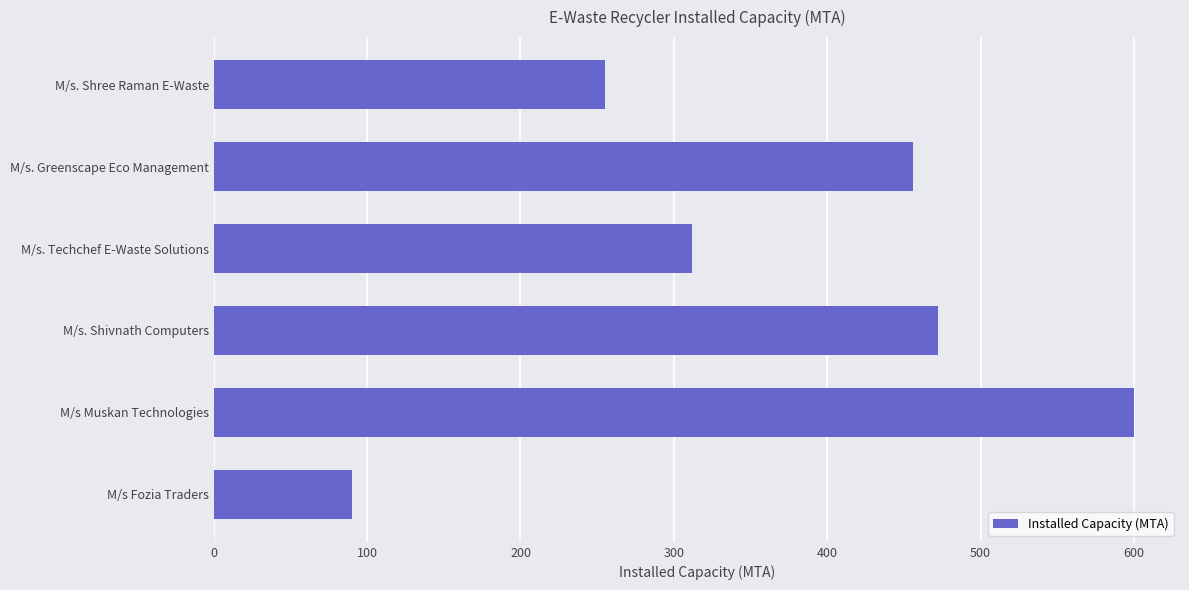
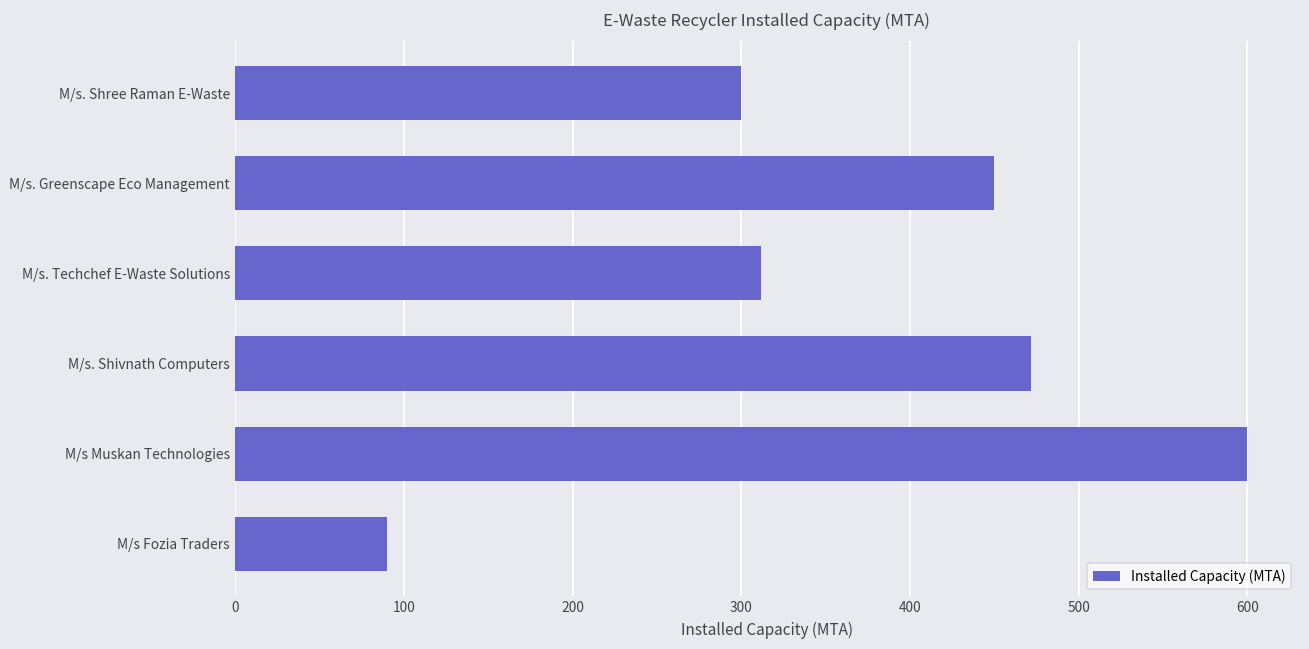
  {
-   "M/s. Shree Raman E-Waste": 255,
-   "M/s. Greenscape Eco Management": 456,
+   "M/s. Shree Raman E-Waste": 300,
+   "M/s. Greenscape Eco Management": 450,
    "M/s. Techchef E-Waste Solutions": 312,
    "M/s. Shivnath Computers": 472,
    "M/s Muskan Technologies": 600,
    "M/s Fozia Traders": 90
  }
